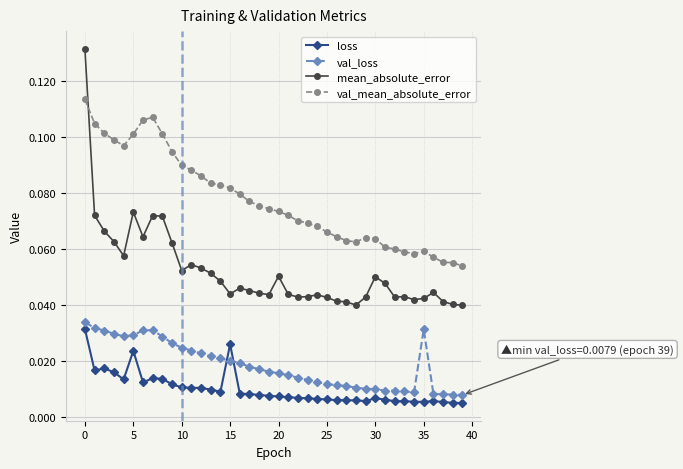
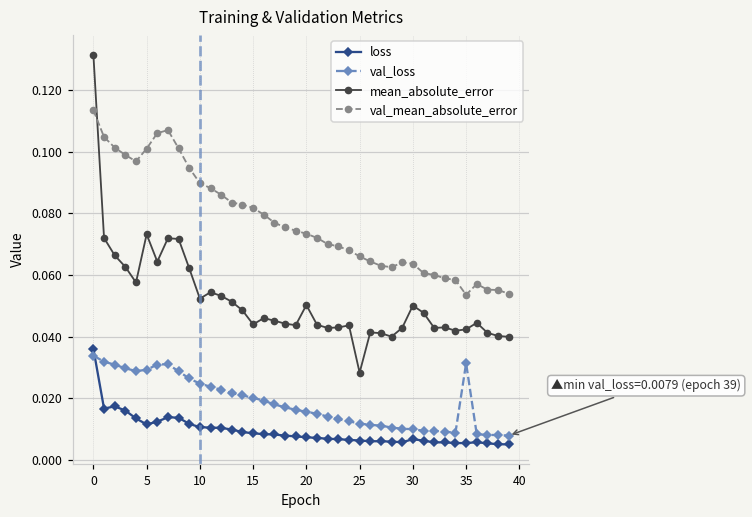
  {
    "loss": {
-     "0": 0.031,
-     "5": 0.024,
+     "0": 0.036,
+     "5": 0.012,
      "10": 0.011,
-     "15": 0.026,
+     "15": 0.009,
      "20": 0.007,
      "25": 0.006,
      "30": 0.007,
      "35": 0.005
    },
    "val_loss": {
      "0": 0.034,
      "5": 0.029,
      "10": 0.025,
      "15": 0.020,
      "20": 0.016,
      "25": 0.012,
      "30": 0.010,
      "35": 0.031
    },
    "mean_absolute_error": {
      "0": 0.131,
      "5": 0.073,
      "10": 0.052,
      "15": 0.044,
      "20": 0.050,
-     "25": 0.043,
+     "25": 0.028,
      "30": 0.050,
      "35": 0.042
    },
    "val_mean_absolute_error": {
      "0": 0.113,
      "5": 0.101,
      "10": 0.090,
      "15": 0.082,
      "20": 0.073,
      "25": 0.066,
      "30": 0.064,
-     "35": 0.059
+     "35": 0.054
    }
  }
